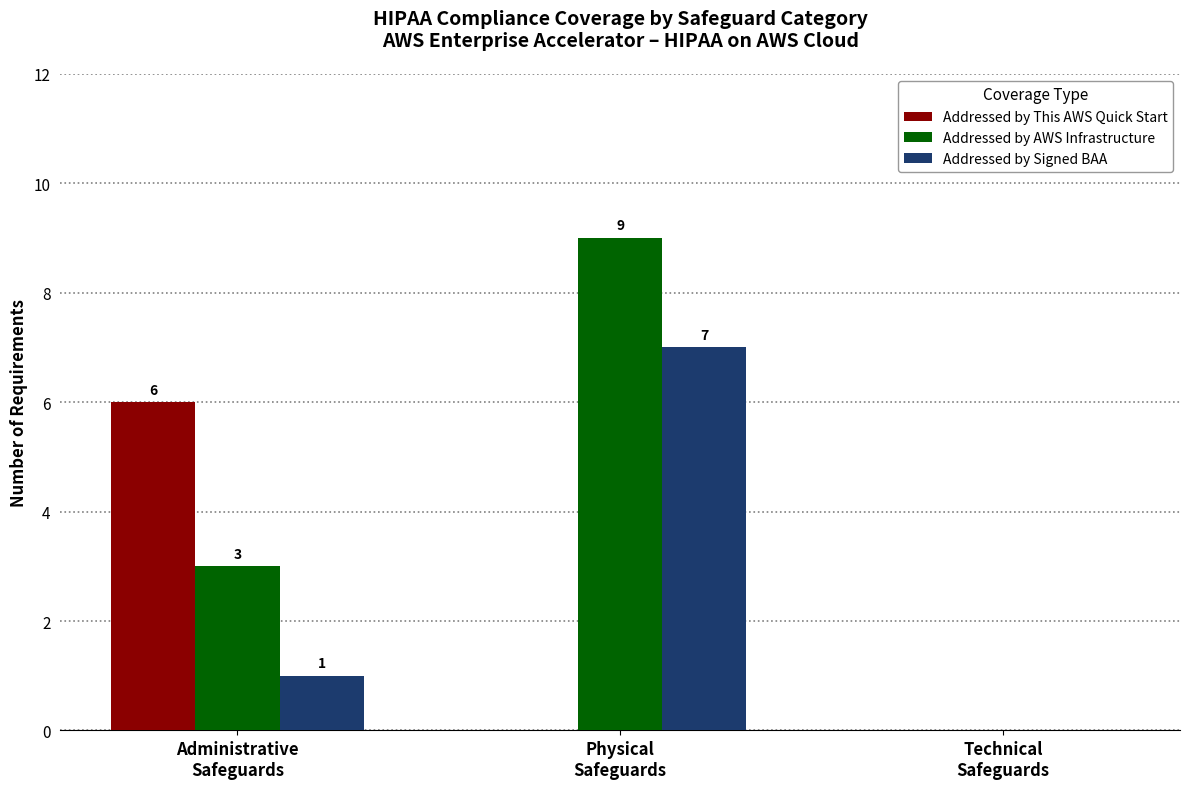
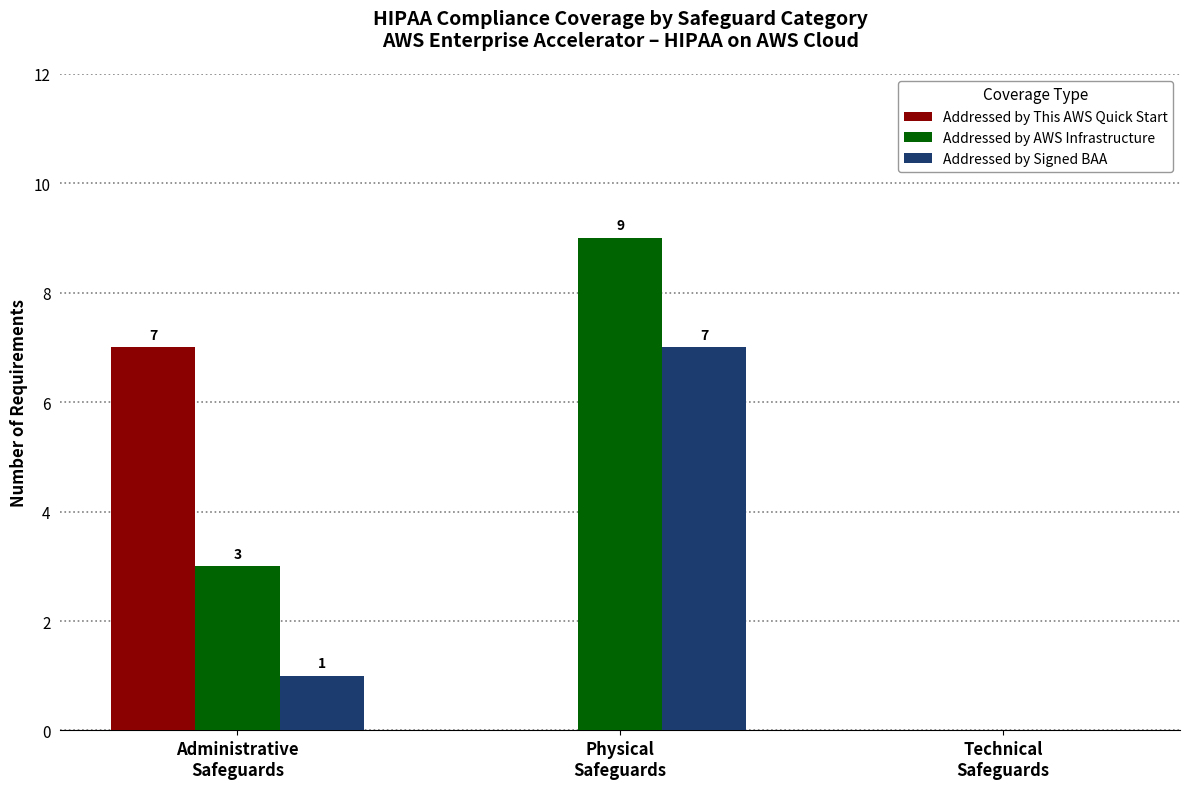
  {
    "Addressed by This AWS Quick Start": {
-     "Administrative Safeguards": 6
+     "Administrative Safeguards": 7
    },
    "Addressed by AWS Infrastructure": {
      "Administrative Safeguards": 3,
      "Physical Safeguards": 9
    },
    "Addressed by Signed BAA": {
      "Administrative Safeguards": 1,
      "Physical Safeguards": 7
    }
  }
